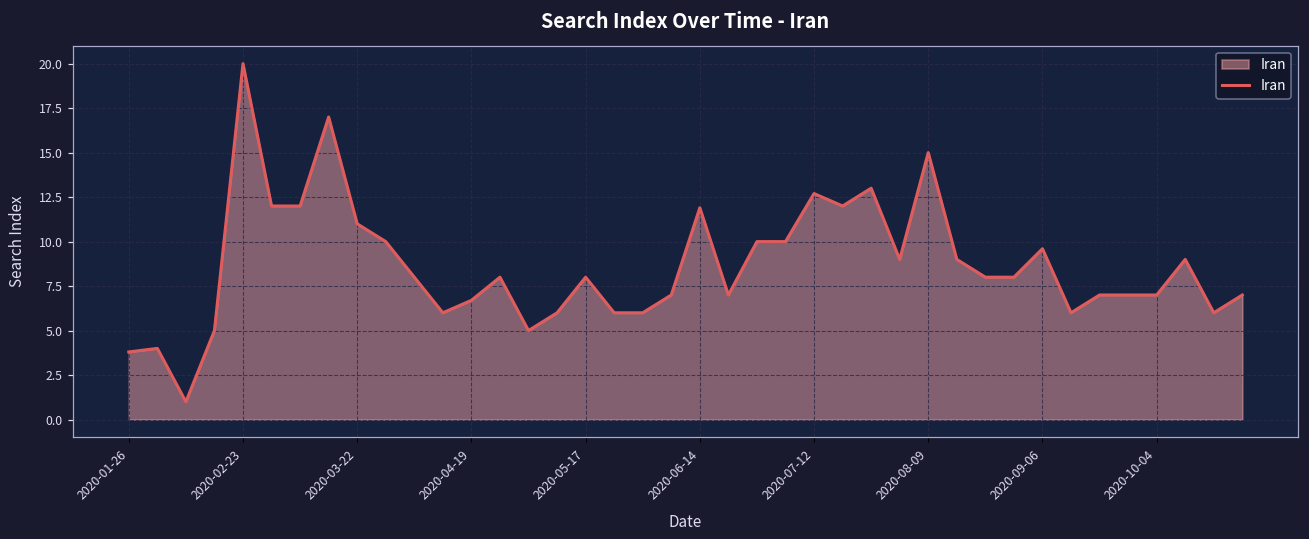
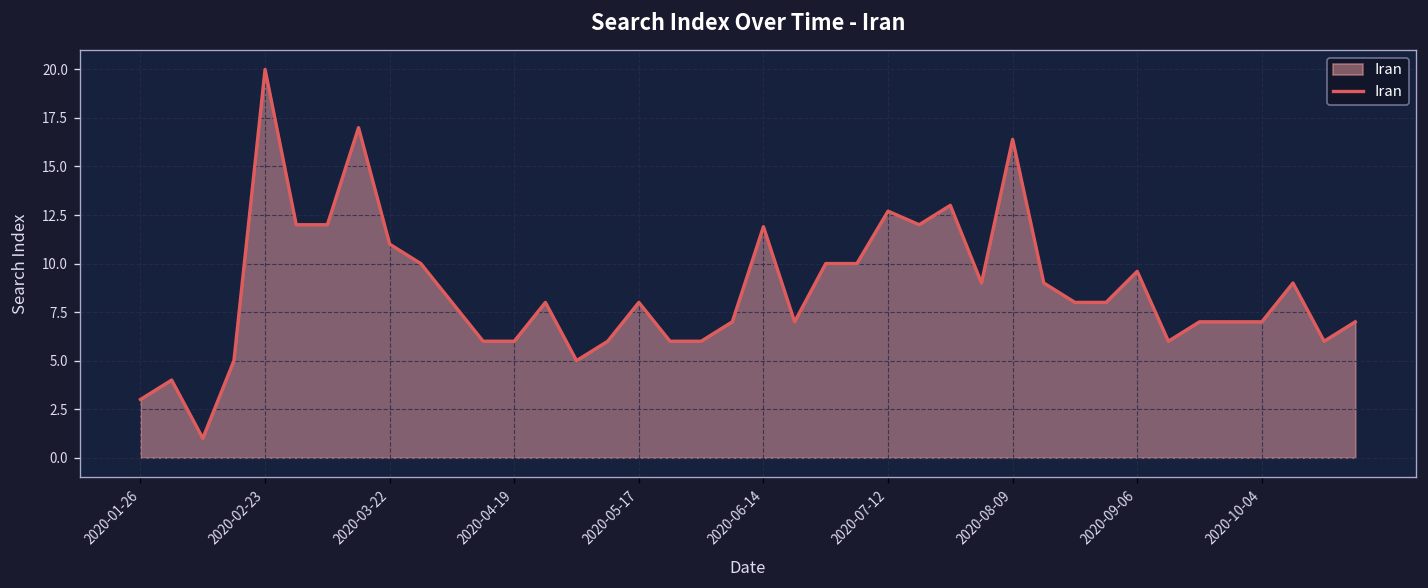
  {
-   "2020-01-26": 3.8,
+   "2020-01-26": 3.0,
    "2020-02-23": 20.0,
    "2020-03-22": 11.0,
-   "2020-04-19": 6.7,
+   "2020-04-19": 6.0,
    "2020-05-17": 8.0,
    "2020-06-14": 11.9,
    "2020-07-12": 12.7,
-   "2020-08-09": 15.0,
+   "2020-08-09": 16.4,
    "2020-09-06": 9.6,
    "2020-10-04": 7.0
  }
